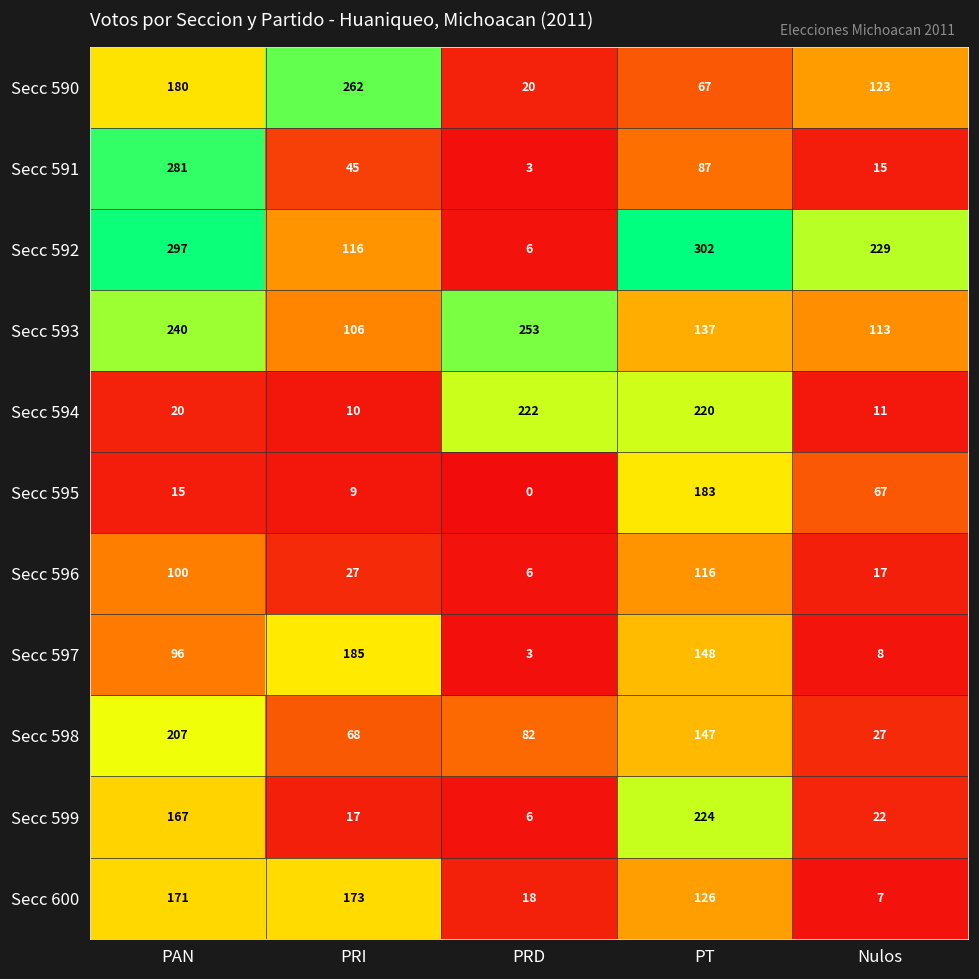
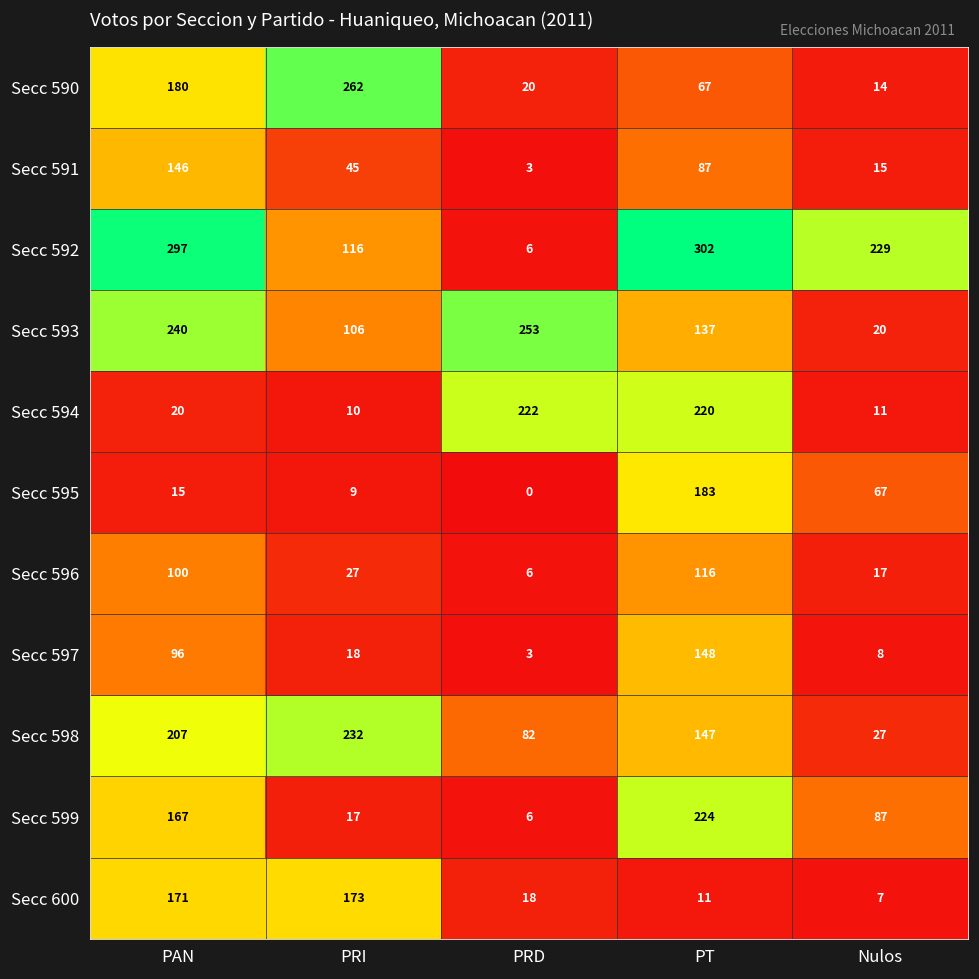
  {
    "Secc 590": {
      "PAN": 180,
      "PRI": 262,
      "PRD": 20,
      "PT": 67,
-     "Nulos": 123
+     "Nulos": 14
    },
    "Secc 591": {
-     "PAN": 281,
+     "PAN": 146,
      "PRI": 45,
      "PRD": 3,
      "PT": 87,
      "Nulos": 15
    },
    "Secc 592": {
      "PAN": 297,
      "PRI": 116,
      "PRD": 6,
      "PT": 302,
      "Nulos": 229
    },
    "Secc 593": {
      "PAN": 240,
      "PRI": 106,
      "PRD": 253,
      "PT": 137,
-     "Nulos": 113
+     "Nulos": 20
    },
    "Secc 594": {
      "PAN": 20,
      "PRI": 10,
      "PRD": 222,
      "PT": 220,
      "Nulos": 11
    },
    "Secc 595": {
      "PAN": 15,
      "PRI": 9,
      "PRD": 0,
      "PT": 183,
      "Nulos": 67
    },
    "Secc 596": {
      "PAN": 100,
      "PRI": 27,
      "PRD": 6,
      "PT": 116,
      "Nulos": 17
    },
    "Secc 597": {
      "PAN": 96,
-     "PRI": 185,
+     "PRI": 18,
      "PRD": 3,
      "PT": 148,
      "Nulos": 8
    },
    "Secc 598": {
      "PAN": 207,
-     "PRI": 68,
+     "PRI": 232,
      "PRD": 82,
      "PT": 147,
      "Nulos": 27
    },
    "Secc 599": {
      "PAN": 167,
      "PRI": 17,
      "PRD": 6,
      "PT": 224,
-     "Nulos": 22
+     "Nulos": 87
    },
    "Secc 600": {
      "PAN": 171,
      "PRI": 173,
      "PRD": 18,
-     "PT": 126,
+     "PT": 11,
      "Nulos": 7
    }
  }
